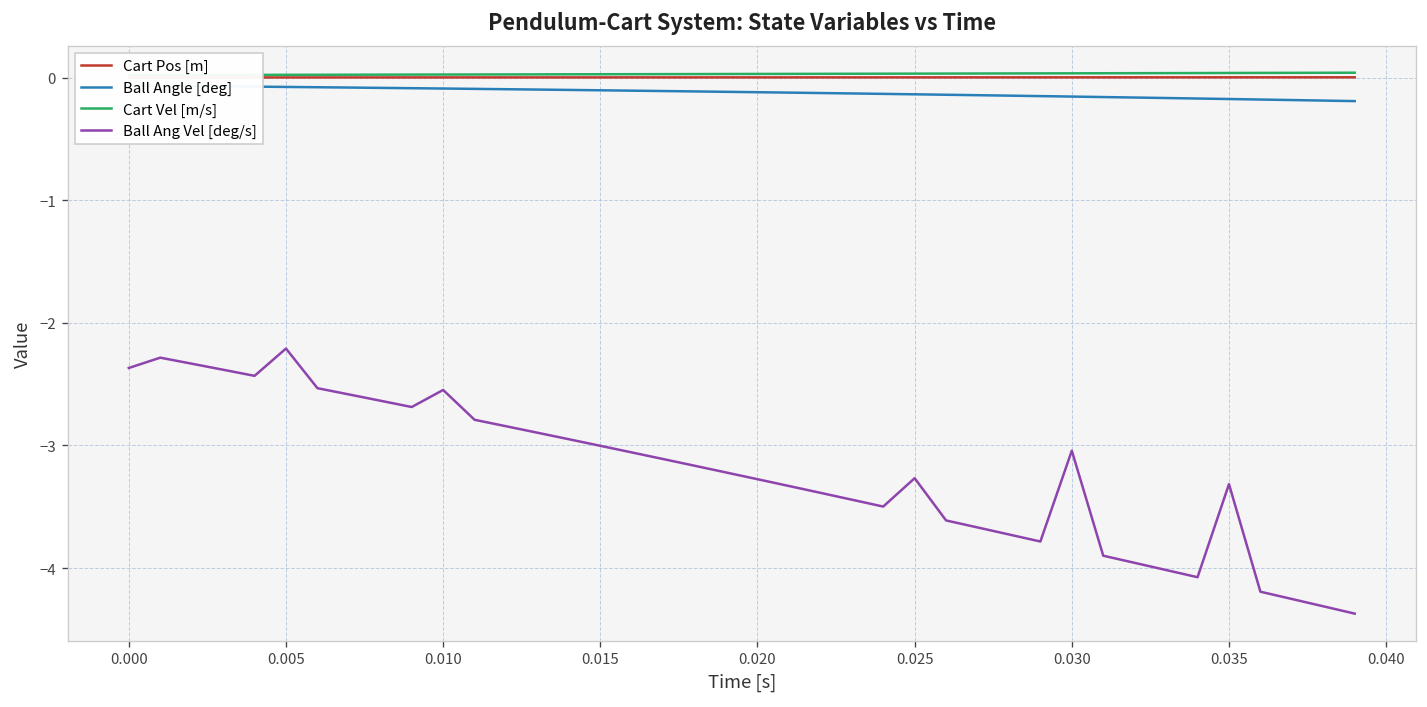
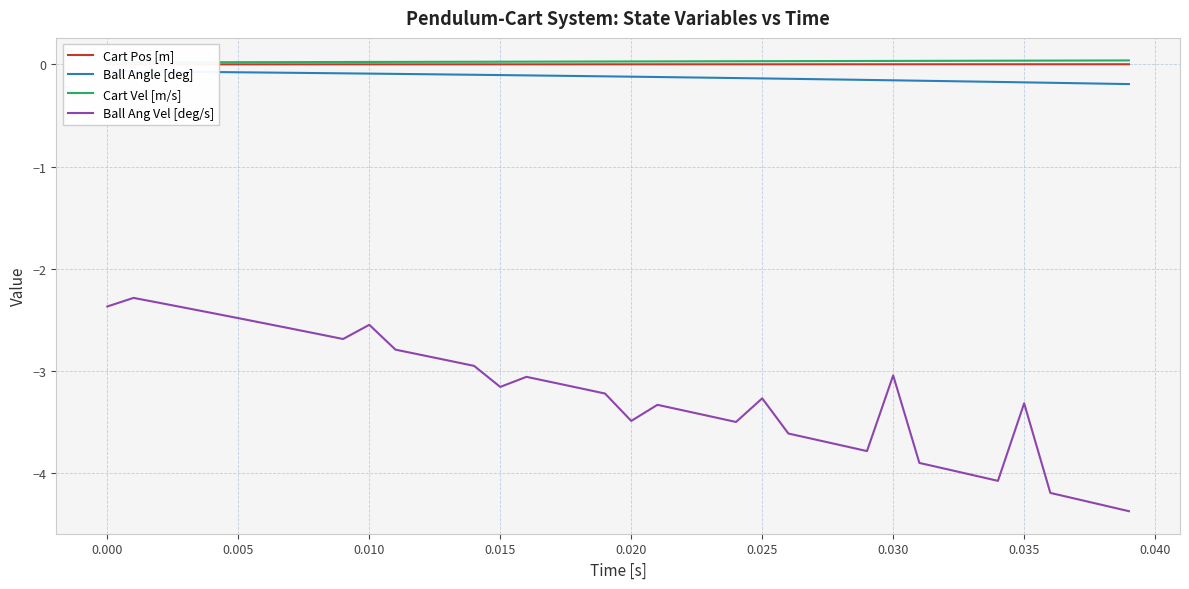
  {
    "Cart Pos [m]": {
      "0.015": 0.00,
      "0.020": 0.00,
      "0.025": 0.00,
      "0.030": 0.00,
      "0.035": 0.00
    },
    "Ball Angle [deg]": {
      "0.005": -0.08,
      "0.010": -0.09,
      "0.015": -0.10,
      "0.020": -0.12,
      "0.025": -0.14,
      "0.030": -0.16,
      "0.035": -0.18
    },
    "Cart Vel [m/s]": {
      "0.015": 0.03,
      "0.020": 0.03,
      "0.025": 0.03,
      "0.030": 0.03,
      "0.035": 0.04
    },
    "Ball Ang Vel [deg/s]": {
      "0.000": -2.37,
-     "0.005": -2.21,
+     "0.005": -2.48,
      "0.010": -2.55,
-     "0.015": -3.00,
-     "0.020": -3.28,
+     "0.015": -3.16,
+     "0.020": -3.49,
      "0.025": -3.27,
      "0.030": -3.04,
      "0.035": -3.32
    }
  }
